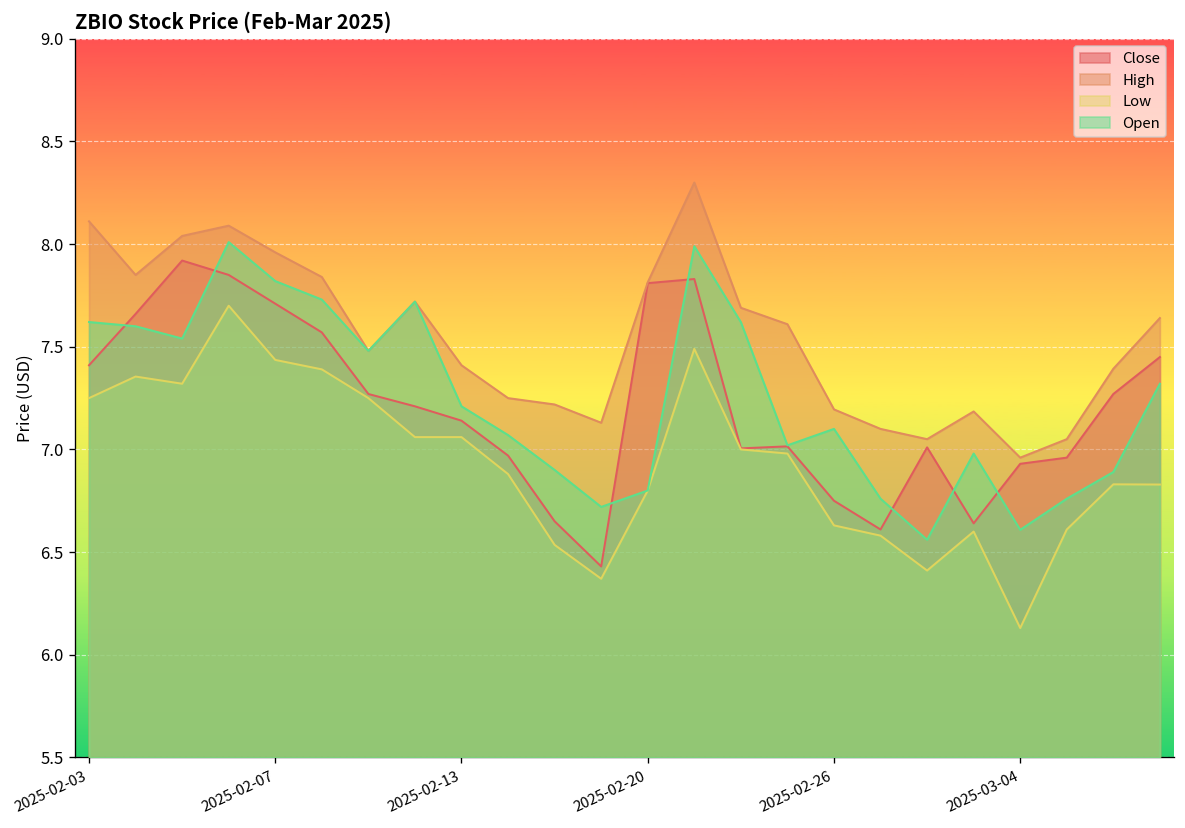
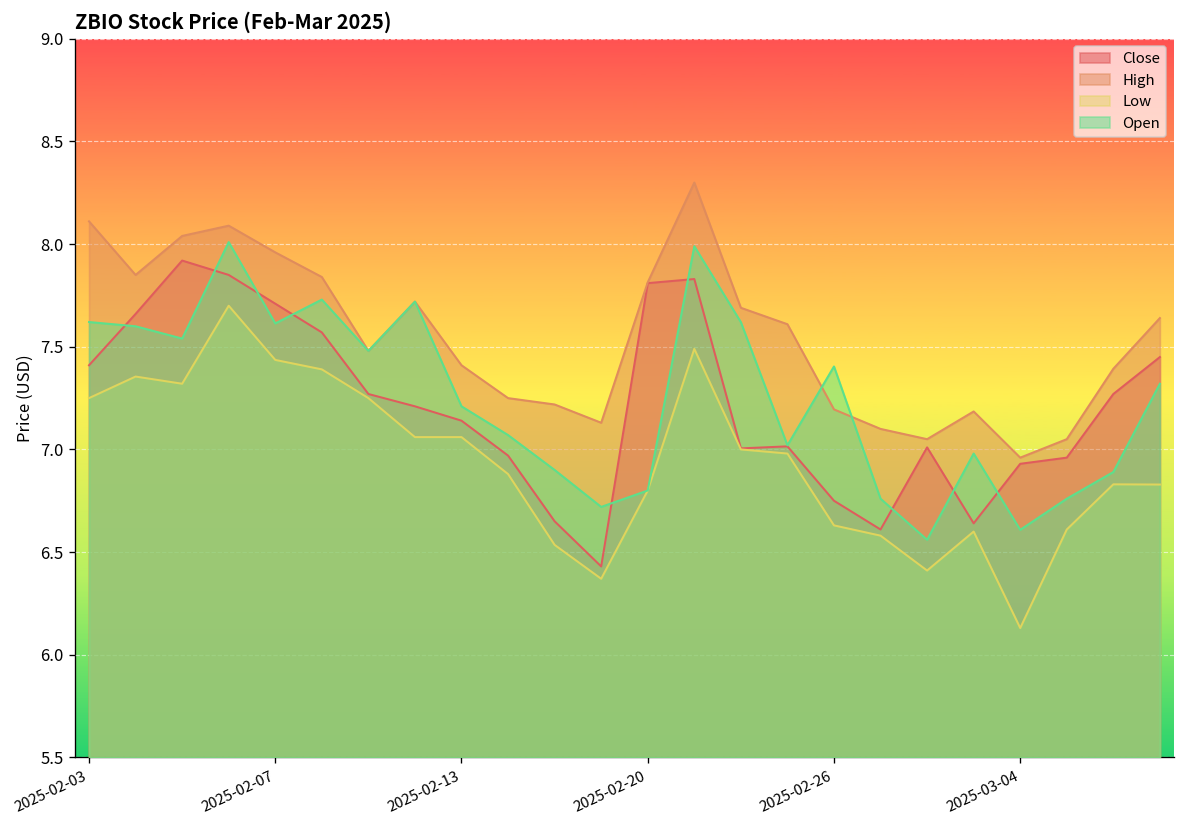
  {
    "Open": {
      "2025-02-03": 7.62,
-     "2025-02-07": 7.82,
+     "2025-02-07": 7.61,
      "2025-02-13": 7.21,
-     "2025-02-26": 7.10,
+     "2025-02-26": 7.40,
      "2025-03-04": 6.61
    }
  }
